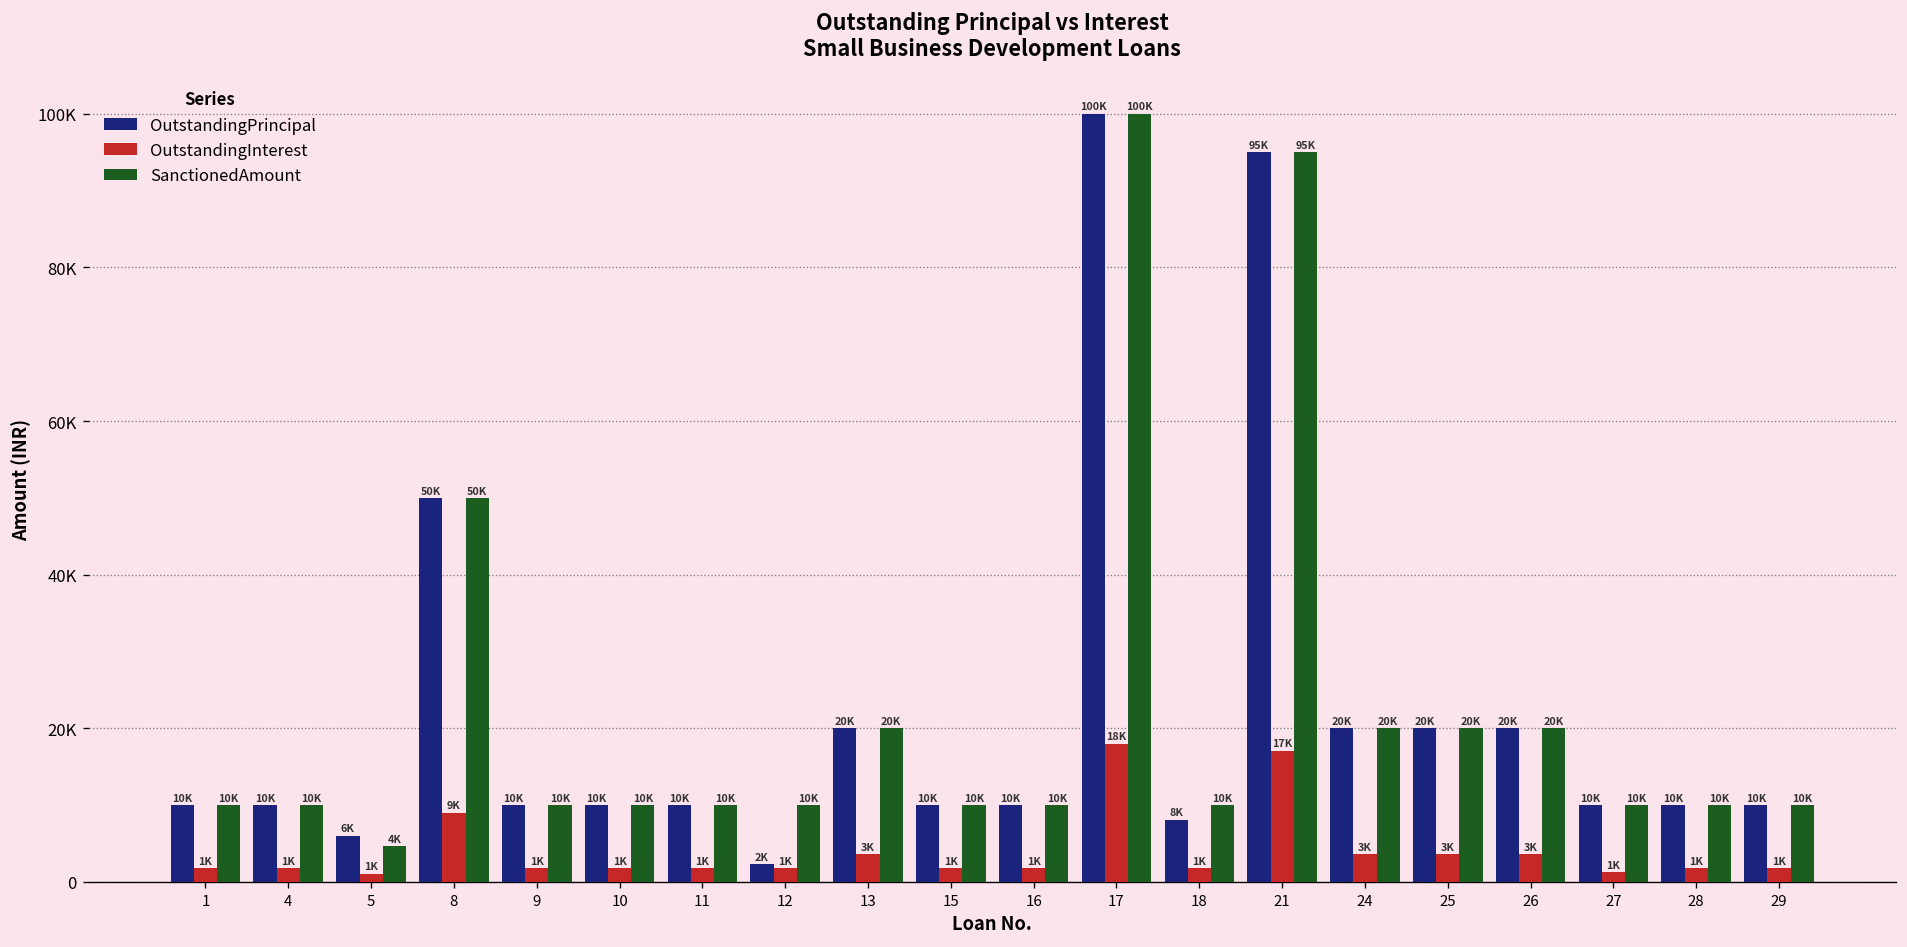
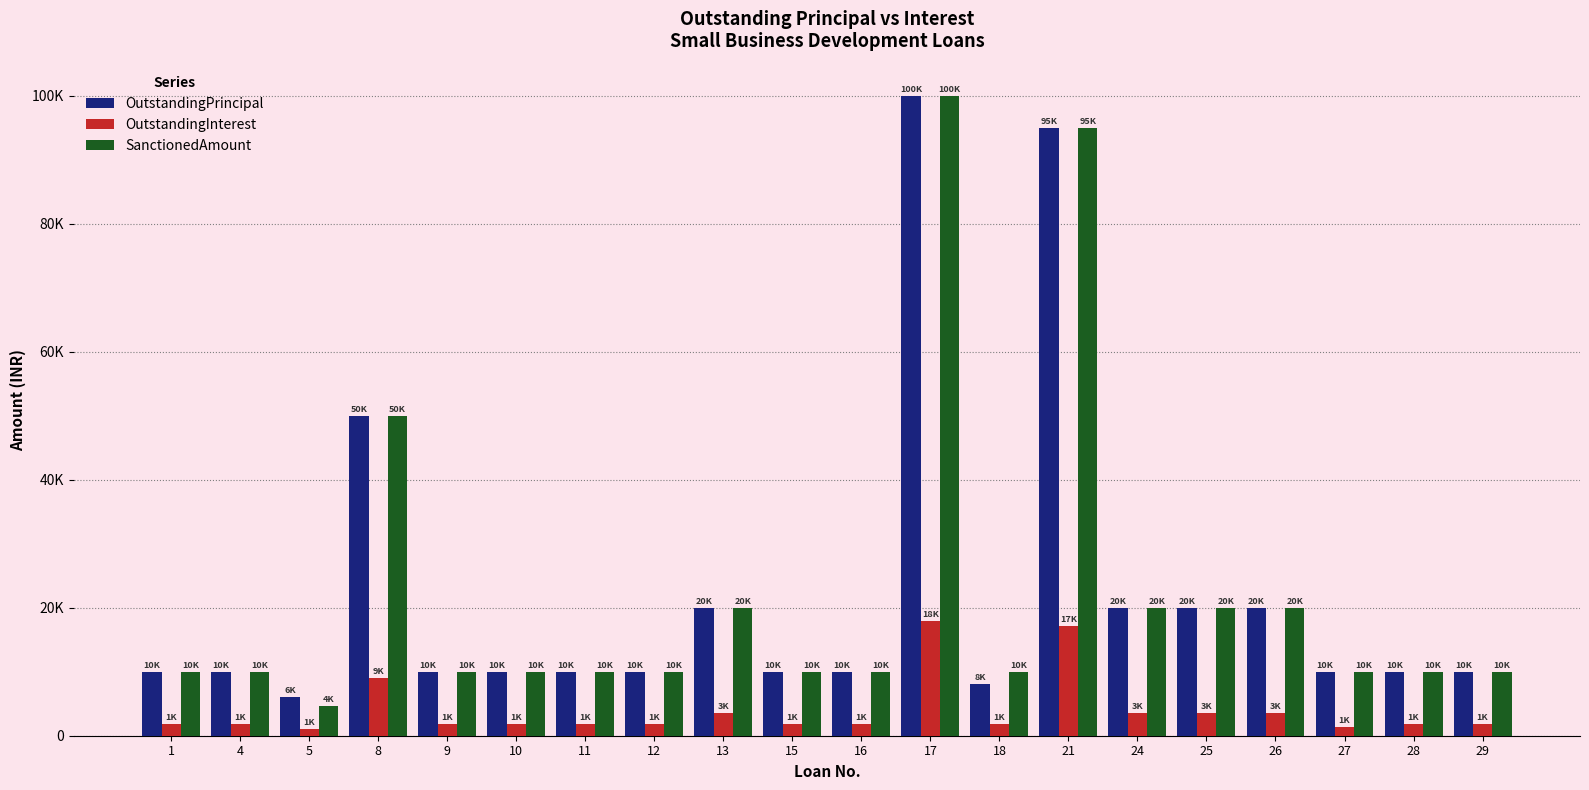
  {
    "OutstandingPrincipal": {
      "1": "10K",
      "4": "10K",
      "5": "6K",
      "8": "50K",
      "9": "10K",
      "10": "10K",
      "11": "10K",
-     "12": "2K",
+     "12": "10K",
      "13": "20K",
      "15": "10K",
      "16": "10K",
      "17": "100K",
      "18": "8K",
      "21": "95K",
      "24": "20K",
      "25": "20K",
      "26": "20K",
      "27": "10K",
      "28": "10K",
      "29": "10K"
    },
    "OutstandingInterest": {
      "5": "1K",
      "8": "9K",
      "17": "18K",
      "21": "17K",
      "27": "1K"
    },
    "SanctionedAmount": {
      "1": "10K",
      "4": "10K",
      "8": "50K",
      "9": "10K",
      "10": "10K",
      "11": "10K",
      "12": "10K",
      "13": "20K",
      "15": "10K",
      "16": "10K",
      "17": "100K",
      "18": "10K",
      "21": "95K",
      "24": "20K",
      "25": "20K",
      "26": "20K",
      "27": "10K",
      "28": "10K",
      "29": "10K"
    }
  }
